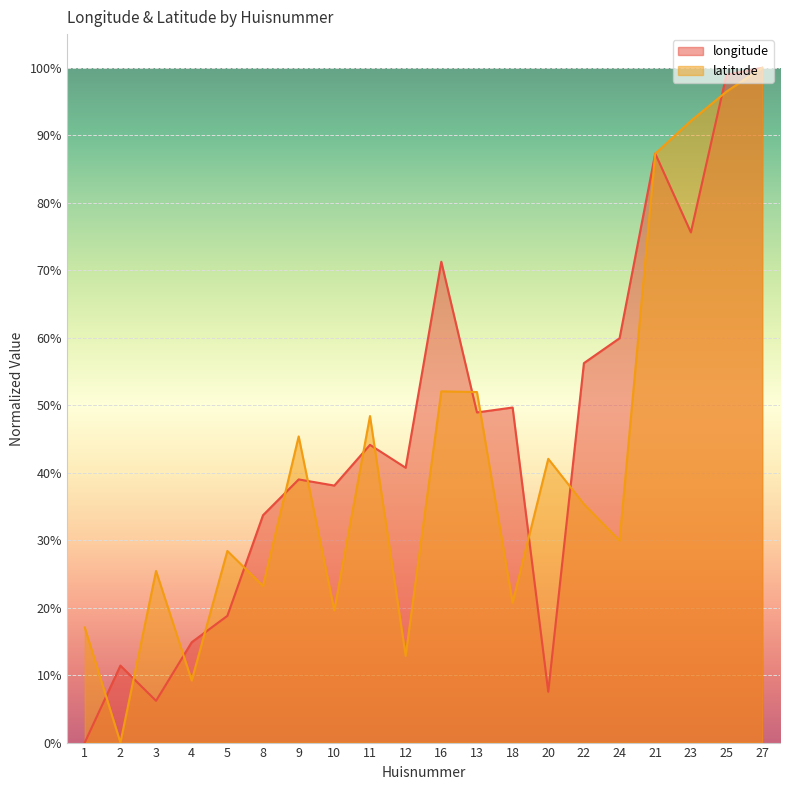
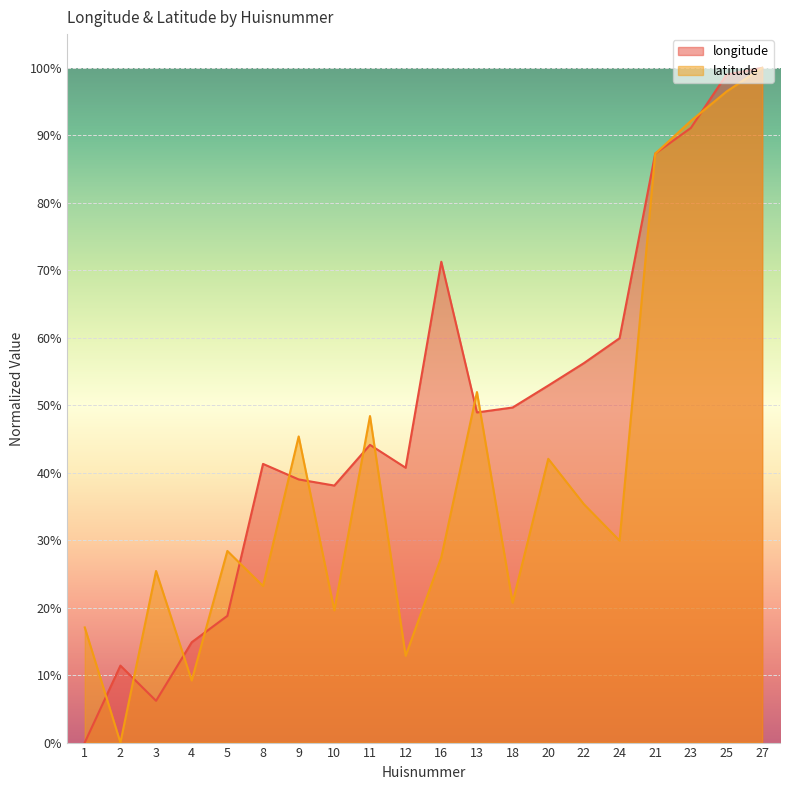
  {
    "longitude": {
      "1": "0%",
      "2": "11%",
      "3": "6%",
      "4": "15%",
      "5": "19%",
-     "8": "34%",
+     "8": "41%",
      "9": "39%",
      "10": "38%",
      "11": "44%",
      "12": "41%",
      "16": "71%",
      "13": "49%",
      "18": "50%",
-     "20": "8%",
+     "20": "53%",
      "22": "56%",
      "24": "60%",
-     "23": "76%"
+     "23": "91%"
    },
    "latitude": {
      "1": "17%",
      "2": "0%",
      "3": "25%",
      "4": "9%",
      "5": "28%",
      "8": "23%",
      "9": "45%",
      "10": "20%",
      "11": "48%",
      "12": "13%",
-     "16": "52%",
+     "16": "27%",
      "13": "52%",
      "18": "21%",
      "20": "42%",
      "22": "35%",
      "24": "30%",
      "23": "92%",
      "25": "96%"
    }
  }
